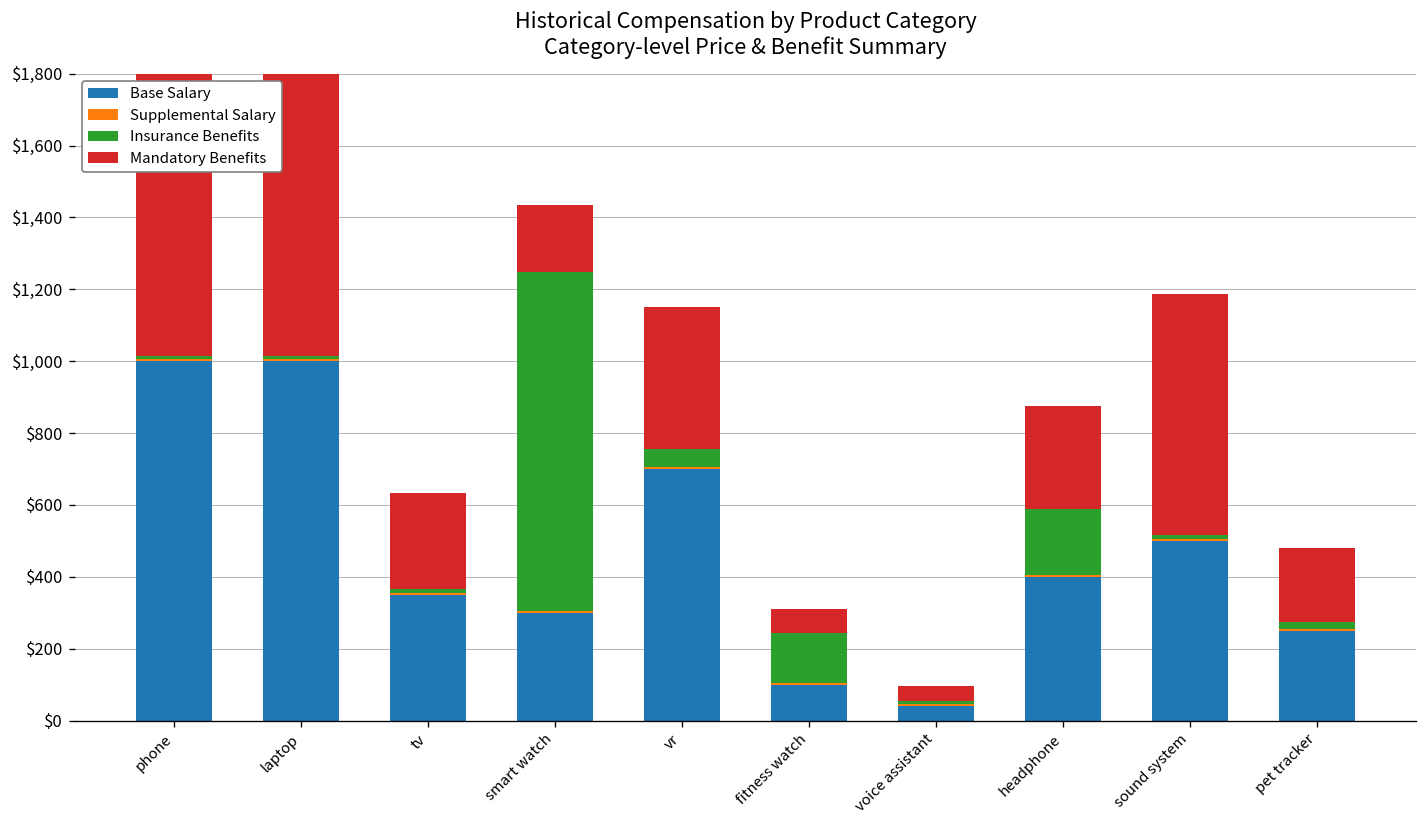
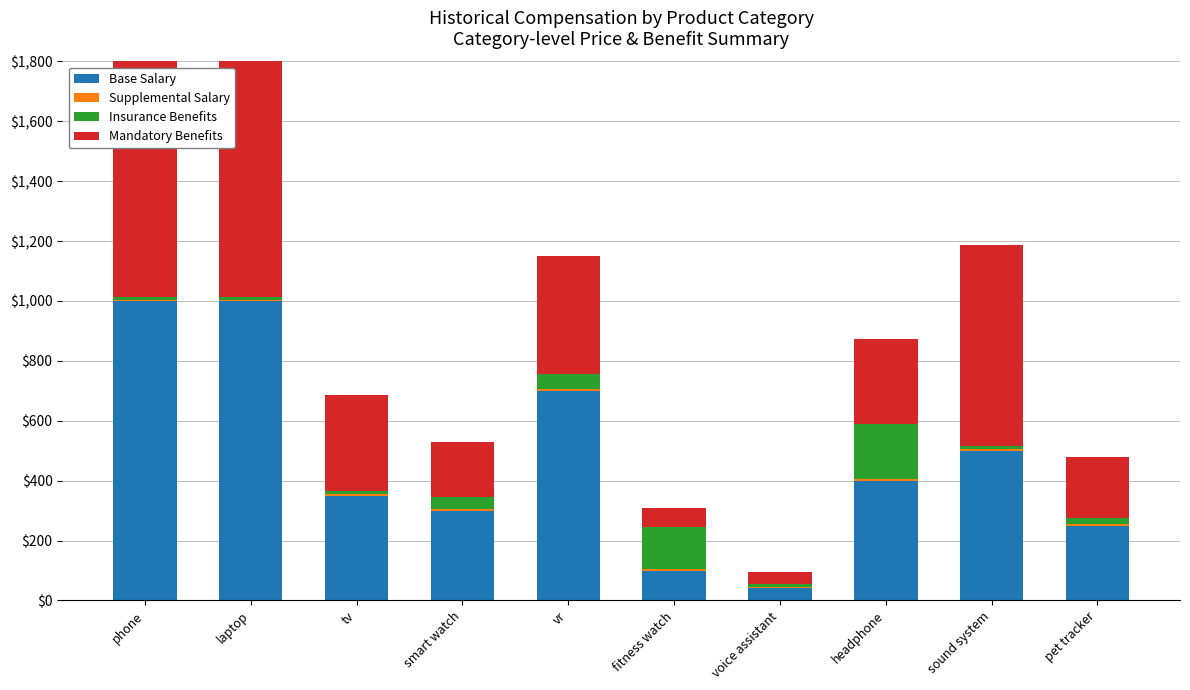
  {
    "Base Salary": {
      "phone": "$1,000",
      "laptop": "$1,000",
      "tv": "$350",
      "smart watch": "$300",
      "vr": "$700",
      "fitness watch": "$100",
      "voice assistant": "$40",
      "headphone": "$400",
      "sound system": "$500",
      "pet tracker": "$250"
    },
    "Insurance Benefits": {
      "phone": "$10",
      "laptop": "$10",
      "tv": "$10",
-     "smart watch": "$940",
+     "smart watch": "$40",
      "vr": "$50",
      "fitness watch": "$140",
      "voice assistant": "$10",
      "headphone": "$180",
      "sound system": "$10",
      "pet tracker": "$20"
    },
    "Mandatory Benefits": {
-     "tv": "$270",
+     "tv": "$320",
      "smart watch": "$180",
      "vr": "$400",
      "fitness watch": "$60",
      "voice assistant": "$40",
      "headphone": "$280",
      "sound system": "$670",
      "pet tracker": "$200"
    }
  }
